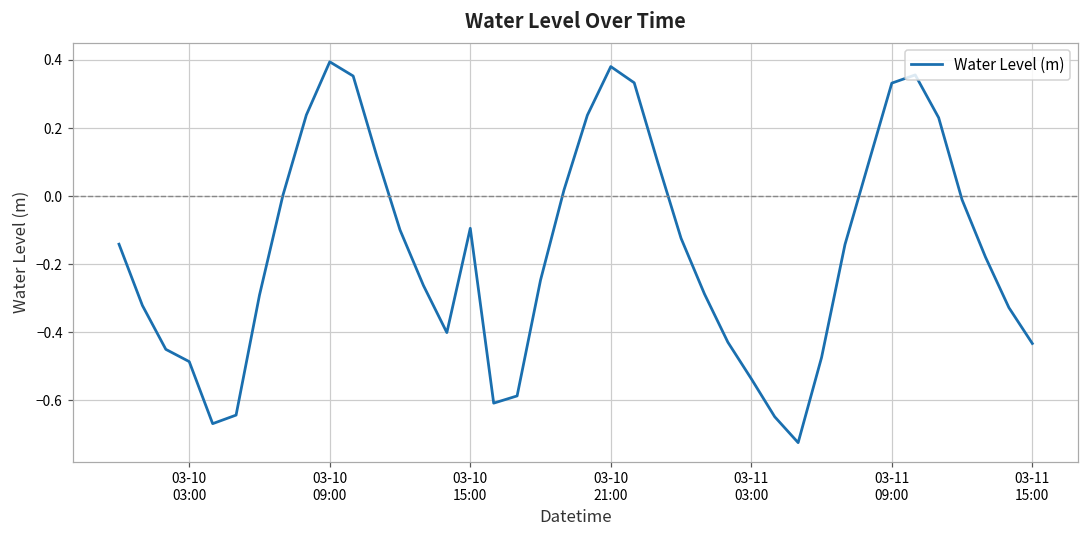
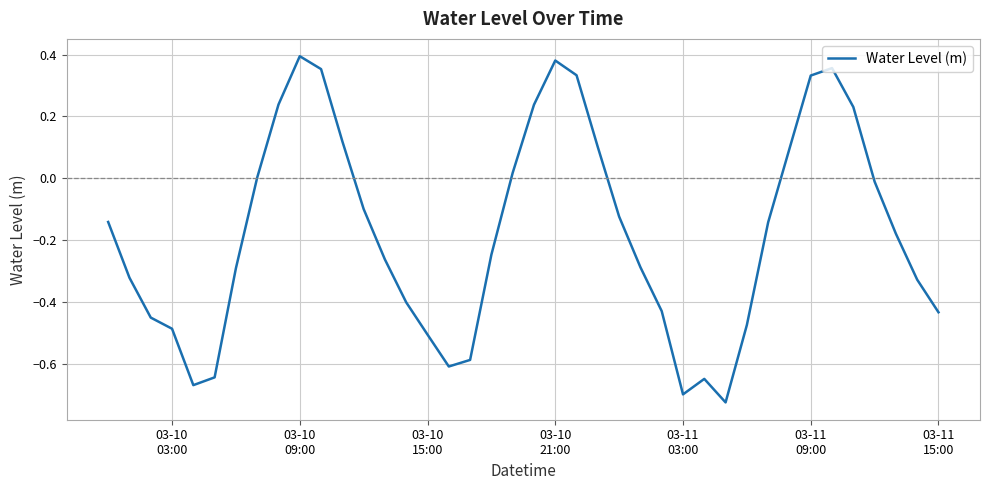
  {
    "03-10 03:00": -0.49,
    "03-10 09:00": 0.39,
-   "03-10 15:00": -0.09,
+   "03-10 15:00": -0.51,
    "03-10 21:00": 0.38,
-   "03-11 03:00": -0.54,
+   "03-11 03:00": -0.70,
    "03-11 09:00": 0.33,
    "03-11 15:00": -0.43
  }
